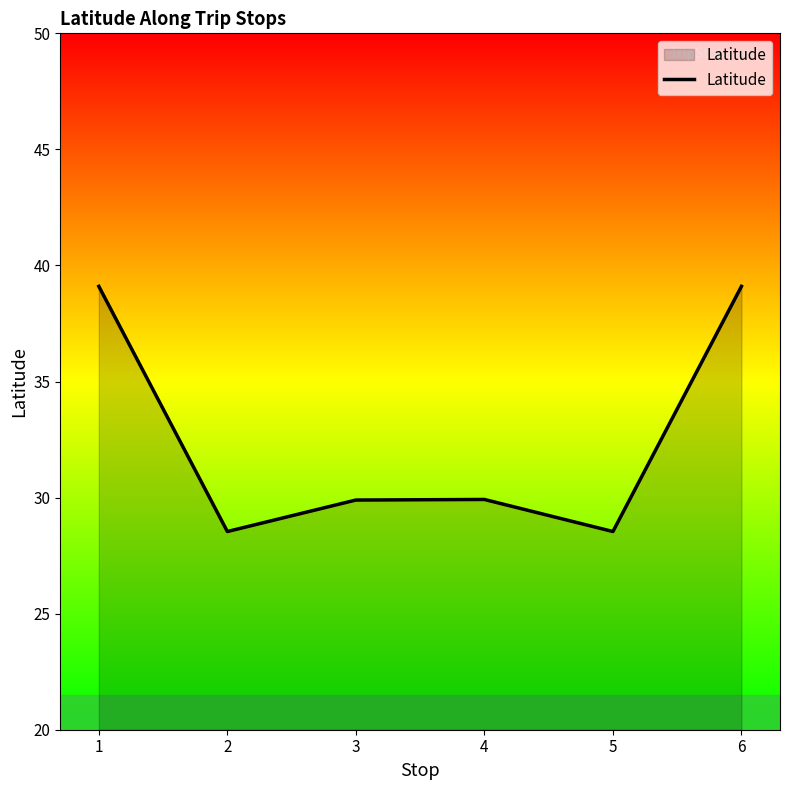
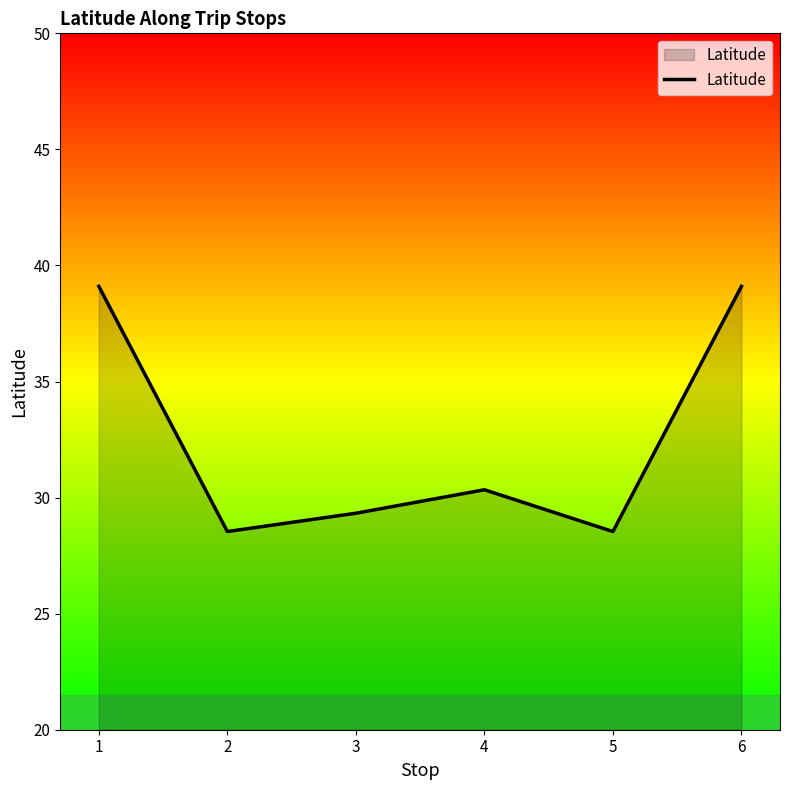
  {
    "1": 39.1,
    "2": 28.5,
-   "3": 29.9,
-   "4": 29.9,
+   "3": 29.3,
+   "4": 30.3,
    "5": 28.5,
    "6": 39.1
  }
